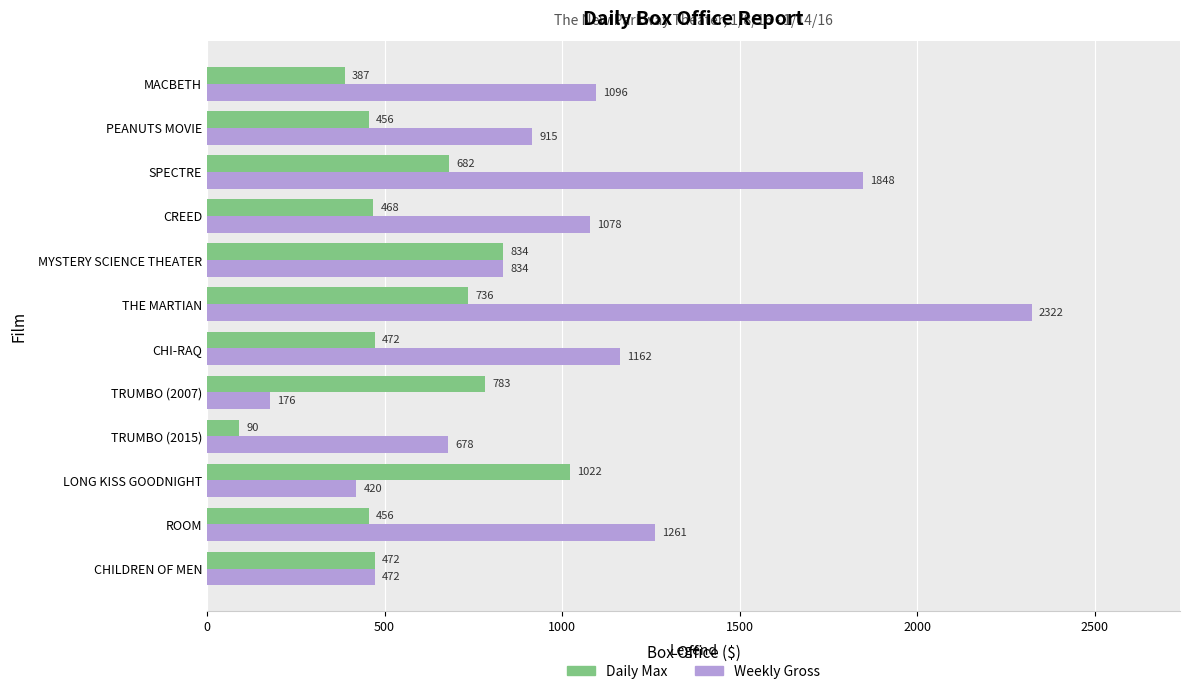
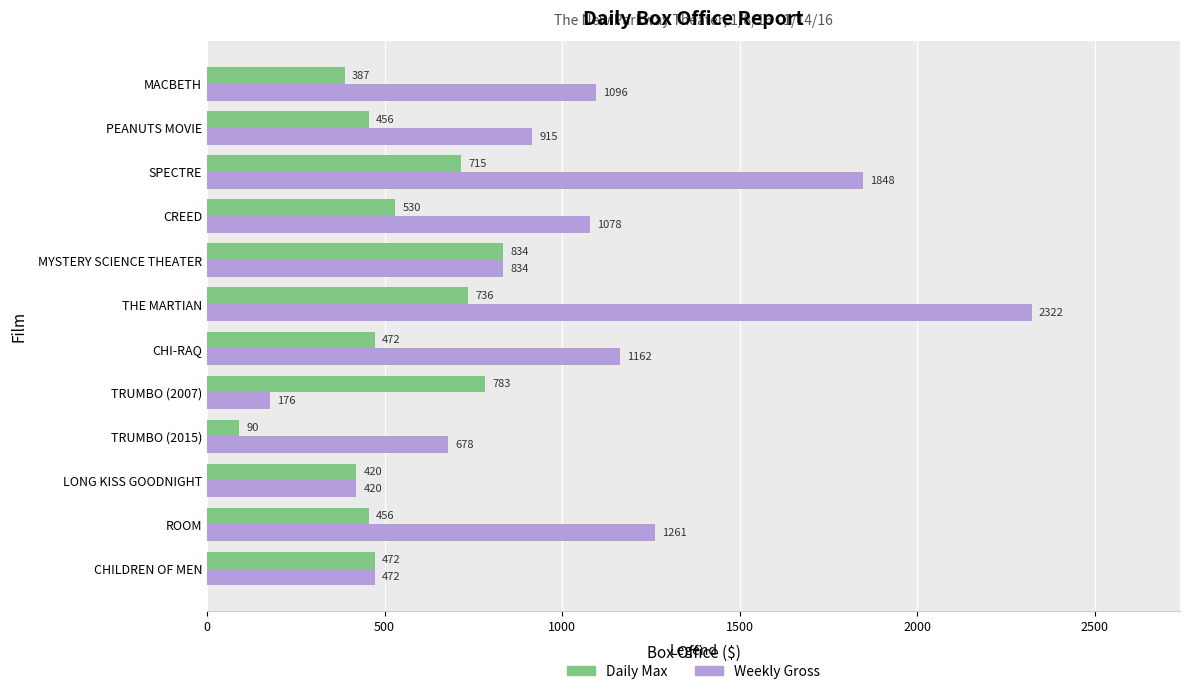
  {
    "Weekly Gross": {
      "MACBETH": 1096,
      "PEANUTS MOVIE": 915,
      "SPECTRE": 1848,
      "CREED": 1078,
      "MYSTERY SCIENCE THEATER": 834,
      "THE MARTIAN": 2322,
      "CHI-RAQ": 1162,
      "TRUMBO (2007)": 176,
      "TRUMBO (2015)": 678,
      "LONG KISS GOODNIGHT": 420,
      "ROOM": 1261,
      "CHILDREN OF MEN": 472
    },
    "Daily Max": {
      "MACBETH": 387,
      "PEANUTS MOVIE": 456,
-     "SPECTRE": 682,
-     "CREED": 468,
+     "SPECTRE": 715,
+     "CREED": 530,
      "MYSTERY SCIENCE THEATER": 834,
      "THE MARTIAN": 736,
      "CHI-RAQ": 472,
      "TRUMBO (2007)": 783,
      "TRUMBO (2015)": 90,
-     "LONG KISS GOODNIGHT": 1022,
+     "LONG KISS GOODNIGHT": 420,
      "ROOM": 456,
      "CHILDREN OF MEN": 472
    }
  }
